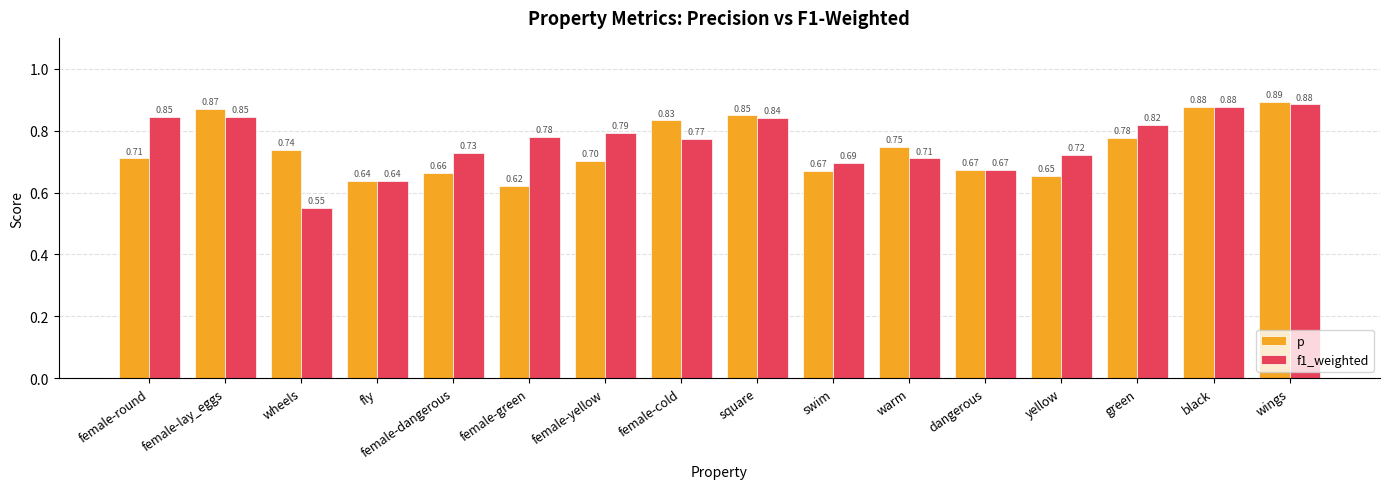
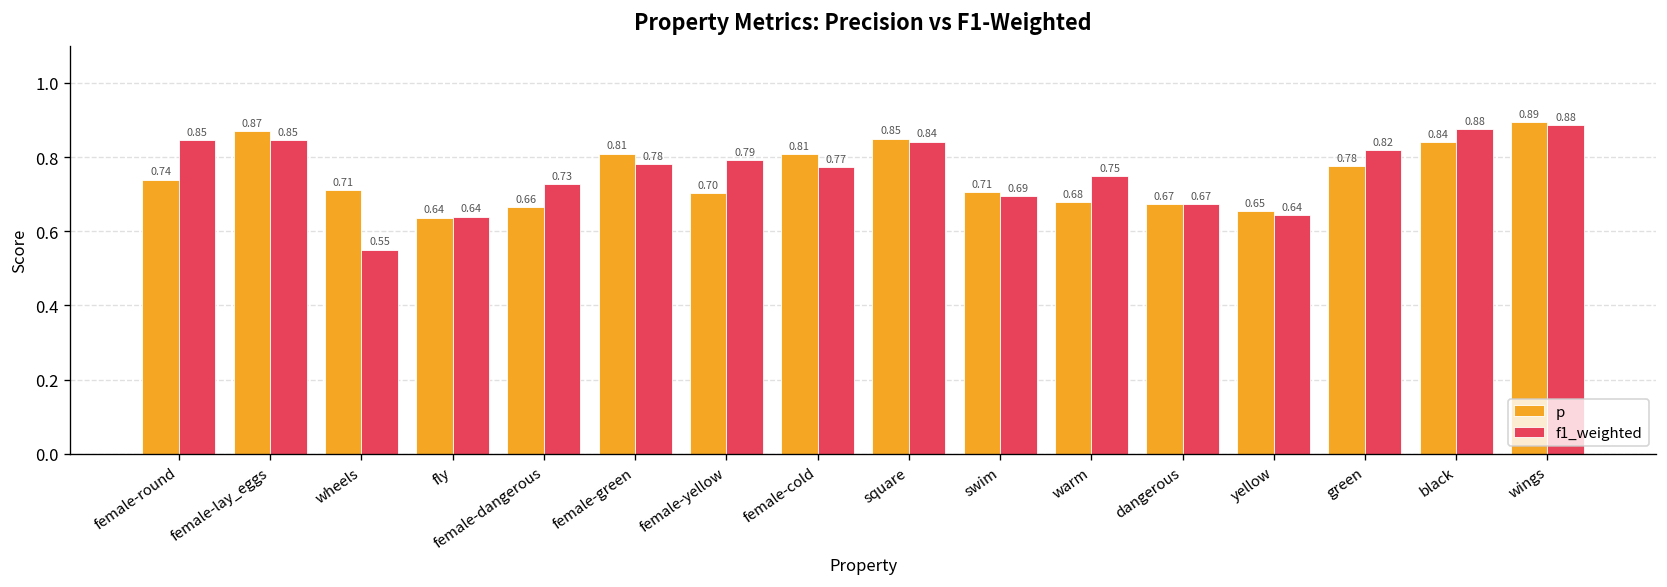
  {
    "p": {
-     "female-round": 0.71,
+     "female-round": 0.74,
      "female-lay_eggs": 0.87,
-     "wheels": 0.74,
+     "wheels": 0.71,
      "fly": 0.64,
      "female-dangerous": 0.66,
-     "female-green": 0.62,
+     "female-green": 0.81,
      "female-yellow": 0.70,
-     "female-cold": 0.83,
+     "female-cold": 0.81,
      "square": 0.85,
-     "swim": 0.67,
-     "warm": 0.75,
+     "swim": 0.71,
+     "warm": 0.68,
      "dangerous": 0.67,
      "yellow": 0.65,
      "green": 0.78,
-     "black": 0.88,
+     "black": 0.84,
      "wings": 0.89
    },
    "f1_weighted": {
      "female-round": 0.85,
      "female-lay_eggs": 0.85,
      "wheels": 0.55,
      "fly": 0.64,
      "female-dangerous": 0.73,
      "female-green": 0.78,
      "female-yellow": 0.79,
      "female-cold": 0.77,
      "square": 0.84,
      "swim": 0.69,
-     "warm": 0.71,
+     "warm": 0.75,
      "dangerous": 0.67,
-     "yellow": 0.72,
+     "yellow": 0.64,
      "green": 0.82,
      "black": 0.88,
      "wings": 0.88
    }
  }
